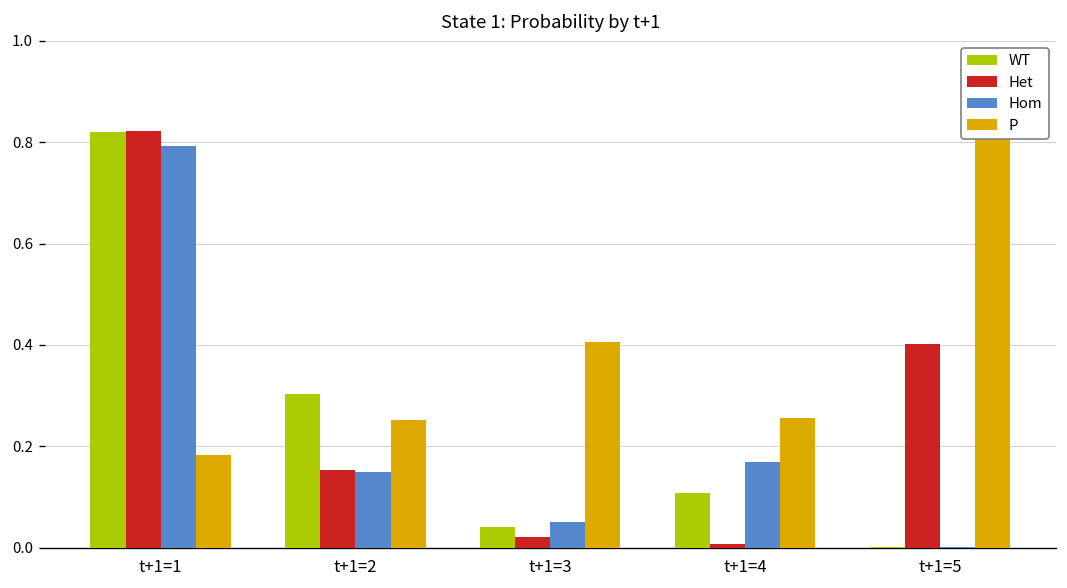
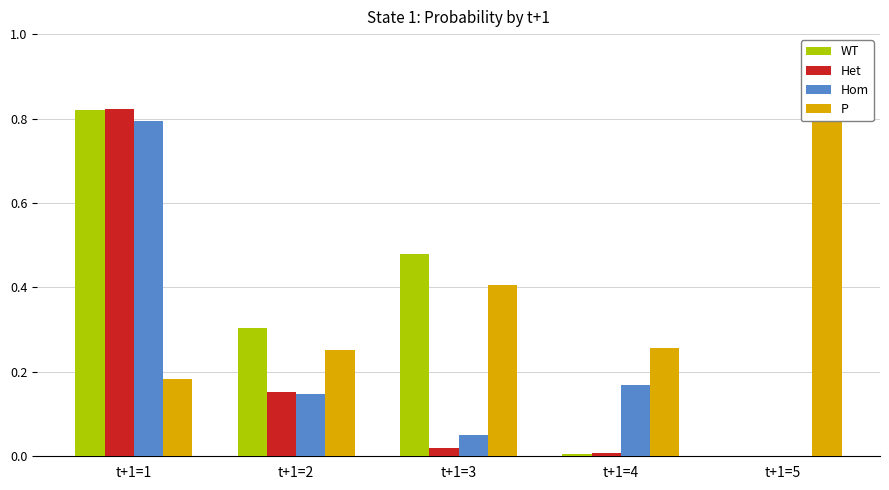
  {
    "WT": {
      "t+1=1": 0.82,
      "t+1=2": 0.30,
-     "t+1=3": 0.04,
-     "t+1=4": 0.11
+     "t+1=3": 0.48,
+     "t+1=4": 0.01
    },
    "Het": {
      "t+1=1": 0.82,
      "t+1=2": 0.15,
      "t+1=3": 0.02,
      "t+1=4": 0.01,
-     "t+1=5": 0.40
+     "t+1=5": 0.00
    },
    "Hom": {
      "t+1=1": 0.79,
      "t+1=2": 0.15,
      "t+1=3": 0.05,
      "t+1=4": 0.17
    },
    "P": {
      "t+1=1": 0.18,
      "t+1=2": 0.25,
      "t+1=3": 0.41,
      "t+1=4": 0.26
    }
  }
